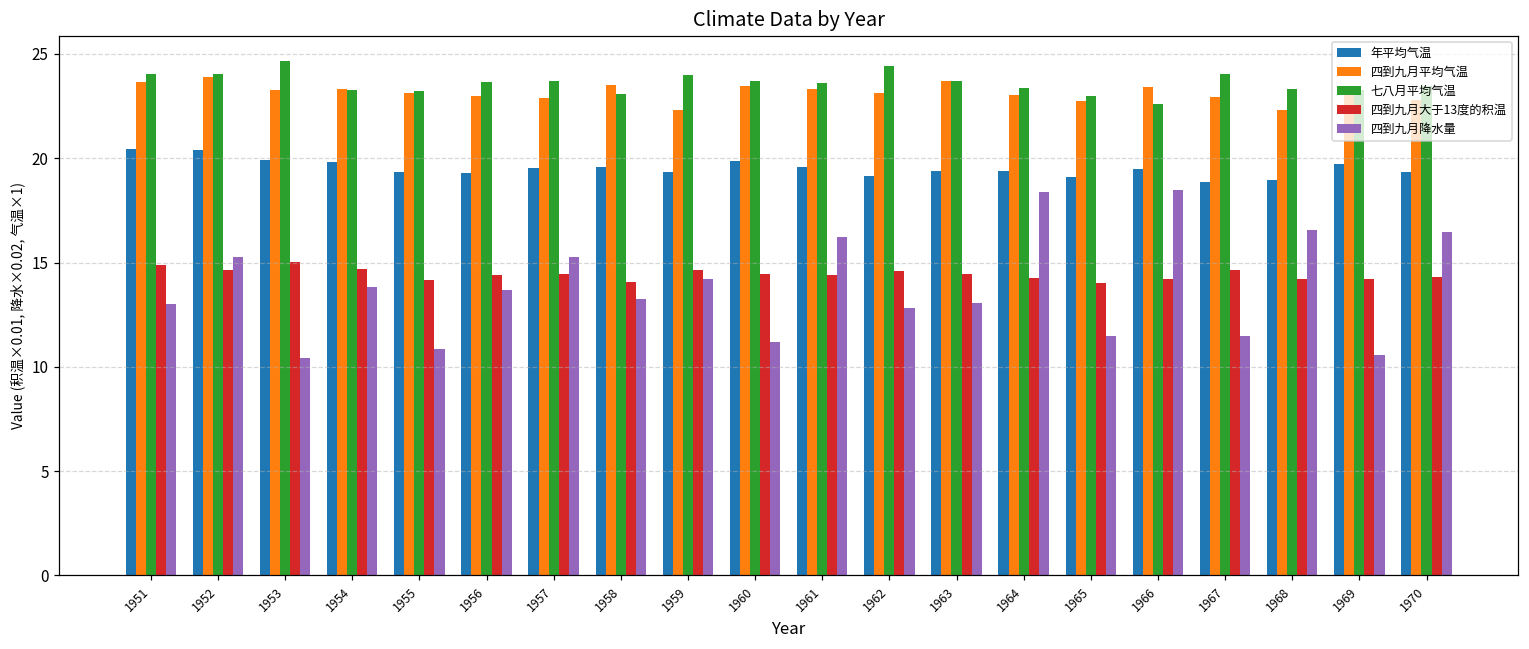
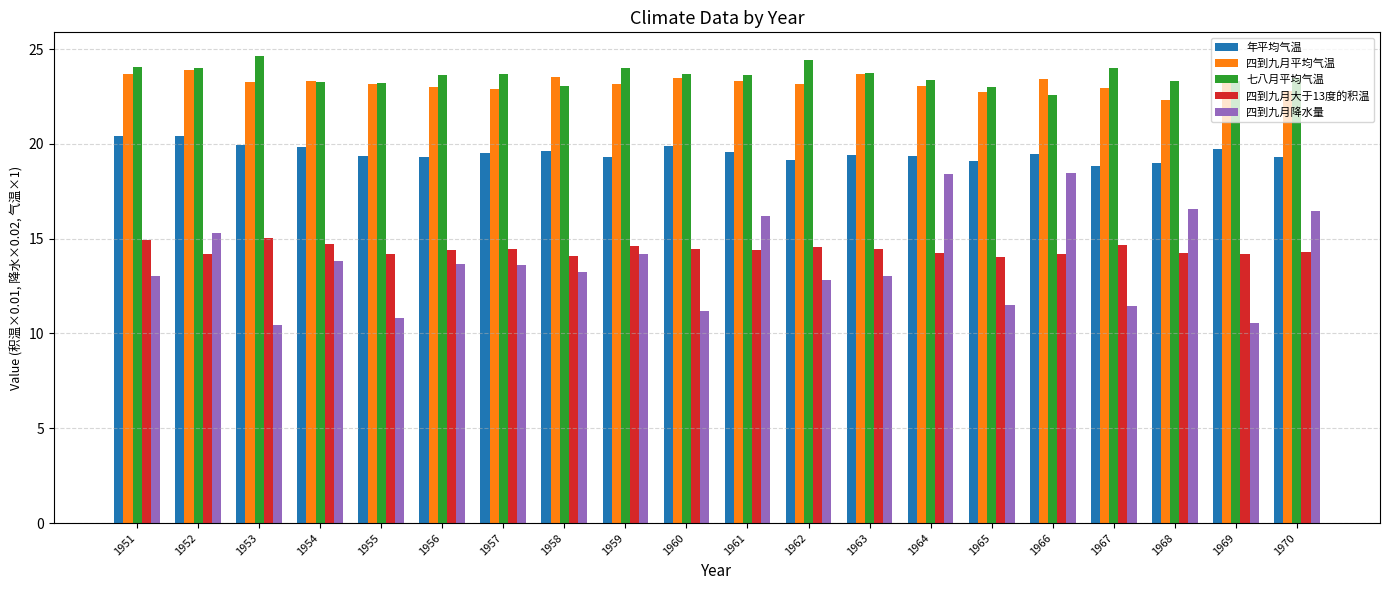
  {
    "年平均气温": {
      "1951": 20.4,
      "1952": 20.4,
      "1953": 19.9,
      "1954": 19.8,
      "1955": 19.3,
      "1956": 19.3,
      "1957": 19.5,
      "1958": 19.6,
      "1959": 19.3,
      "1960": 19.9,
      "1961": 19.6,
      "1962": 19.2,
      "1963": 19.4,
      "1964": 19.4,
      "1965": 19.1,
      "1966": 19.5,
      "1967": 18.8,
      "1968": 19.0,
      "1969": 19.7,
      "1970": 19.3
    },
    "四到九月平均气温": {
      "1951": 23.7,
      "1952": 23.9,
      "1953": 23.3,
      "1954": 23.3,
      "1955": 23.2,
      "1956": 23.0,
      "1957": 22.9,
      "1958": 23.5,
-     "1959": 22.3,
+     "1959": 23.2,
      "1960": 23.5,
      "1961": 23.3,
      "1962": 23.2,
      "1963": 23.7,
      "1964": 23.1,
      "1965": 22.8,
      "1966": 23.4,
      "1967": 22.9,
      "1968": 22.3
    },
    "七八月平均气温": {
      "1951": 24.0,
      "1952": 24.0,
      "1953": 24.7,
      "1954": 23.3,
      "1955": 23.2,
      "1956": 23.6,
      "1957": 23.7,
      "1958": 23.1,
      "1959": 24.0,
      "1960": 23.7,
      "1961": 23.6,
      "1962": 24.4,
      "1963": 23.7,
      "1964": 23.4,
      "1965": 23.0,
      "1966": 22.6,
      "1967": 24.0,
      "1968": 23.3
    },
    "四到九月大于13度的积温": {
      "1951": 14.9,
-     "1952": 14.7,
+     "1952": 14.2,
      "1953": 15.0,
      "1954": 14.7,
      "1955": 14.2,
      "1956": 14.4,
      "1957": 14.5,
      "1958": 14.1,
      "1959": 14.6,
      "1960": 14.5,
      "1961": 14.4,
      "1962": 14.6,
      "1963": 14.5,
      "1964": 14.3,
      "1965": 14.0,
      "1966": 14.2,
      "1967": 14.7,
      "1968": 14.2,
      "1969": 14.2,
      "1970": 14.3
    },
    "四到九月降水量": {
      "1951": 13.0,
      "1952": 15.3,
      "1953": 10.4,
      "1954": 13.8,
      "1955": 10.8,
      "1956": 13.7,
-     "1957": 15.3,
+     "1957": 13.6,
      "1958": 13.2,
      "1959": 14.2,
      "1960": 11.2,
      "1961": 16.2,
      "1962": 12.8,
      "1963": 13.0,
      "1964": 18.4,
      "1965": 11.5,
      "1966": 18.5,
      "1967": 11.5,
      "1968": 16.6,
      "1969": 10.6,
      "1970": 16.5
    }
  }
